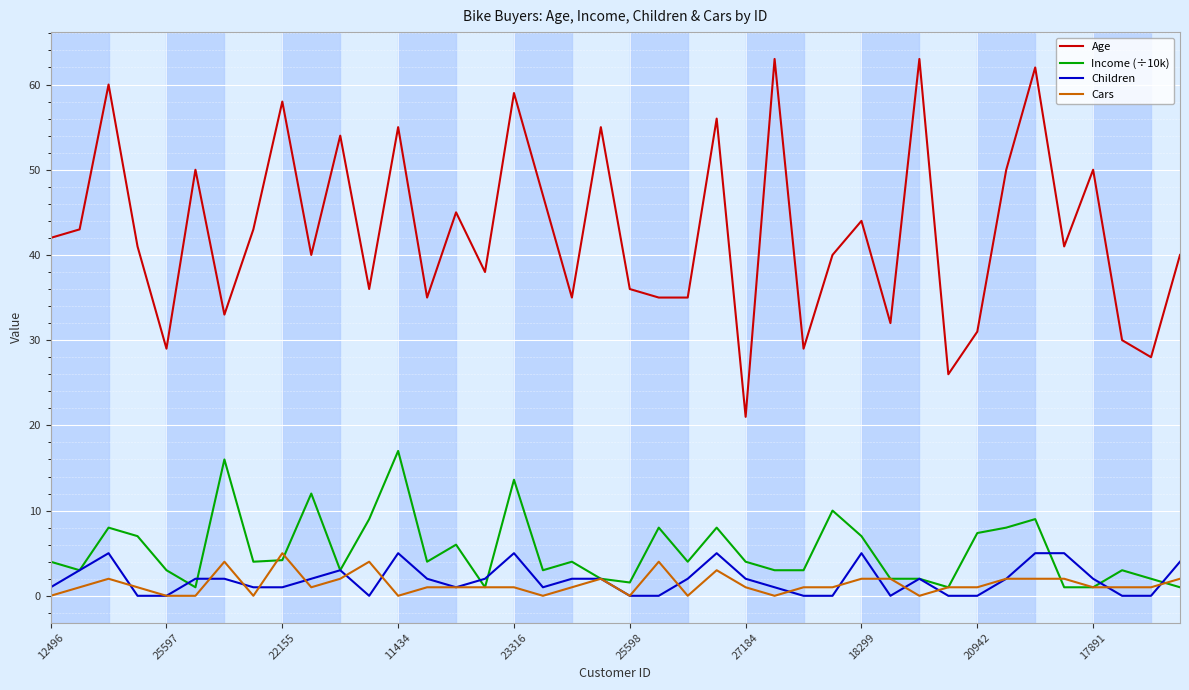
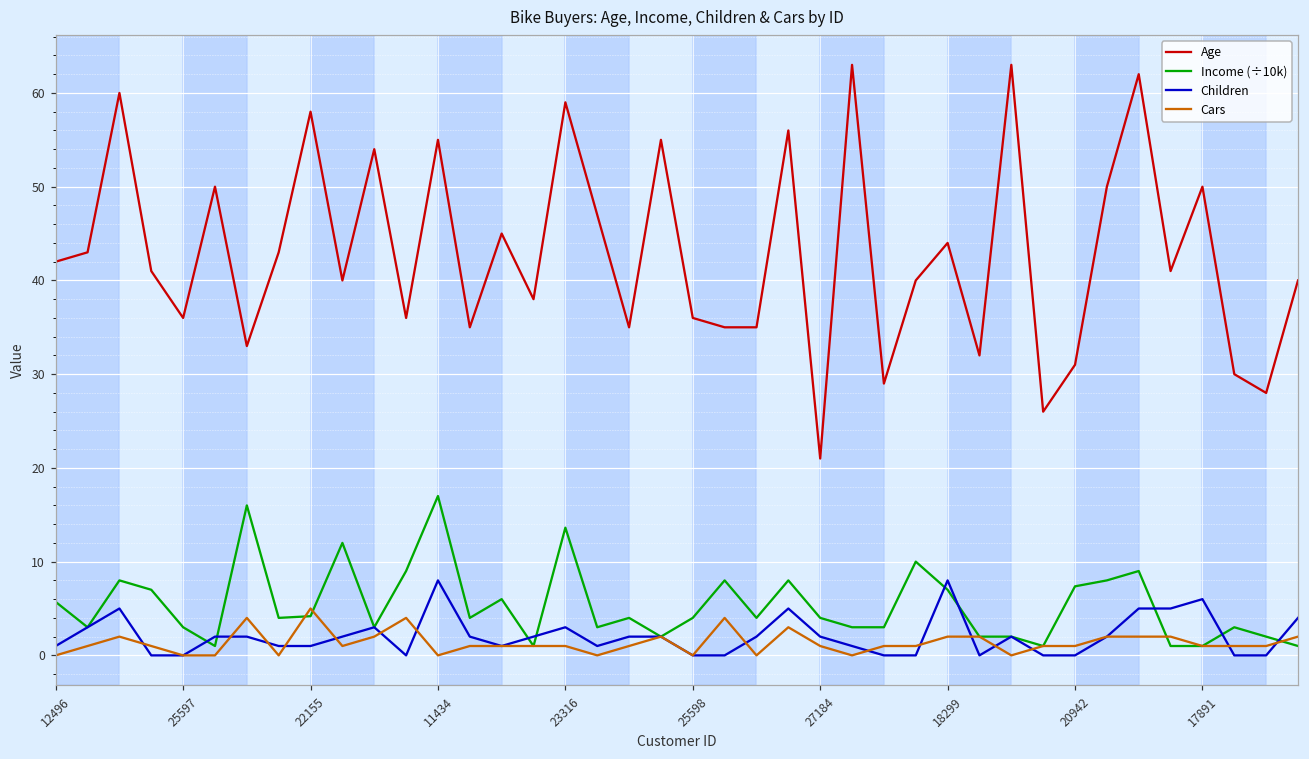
  {
    "Age": {
      "12496": 42,
-     "25597": 29,
+     "25597": 36,
      "22155": 58,
      "11434": 55,
      "23316": 59,
      "25598": 36,
      "27184": 21,
      "18299": 44,
      "20942": 31,
      "17891": 50
    },
    "Income (÷10k)": {
-     "12496": 4,
+     "12496": 6,
      "25597": 3,
      "22155": 4,
      "11434": 17,
      "23316": 14,
-     "25598": 2,
+     "25598": 4,
      "27184": 4,
      "18299": 7,
      "20942": 7
    },
    "Children": {
      "12496": 1,
      "22155": 1,
-     "11434": 5,
-     "23316": 5,
+     "11434": 8,
+     "23316": 3,
      "27184": 2,
-     "18299": 5,
+     "18299": 8,
      "20942": 0,
-     "17891": 2
+     "17891": 6
    },
    "Cars": {
      "12496": 0,
      "22155": 5,
      "11434": 0,
      "23316": 1,
      "27184": 1,
      "18299": 2,
      "20942": 1
    }
  }
